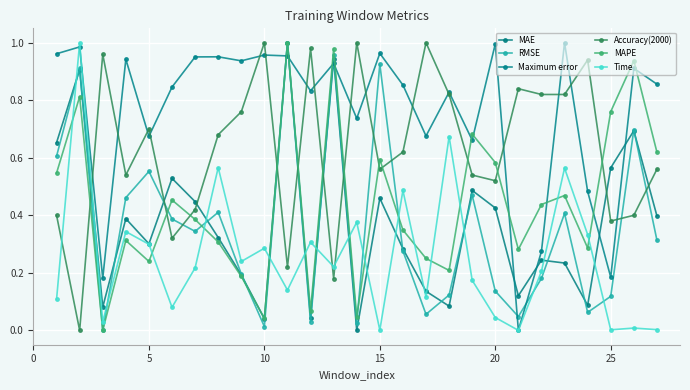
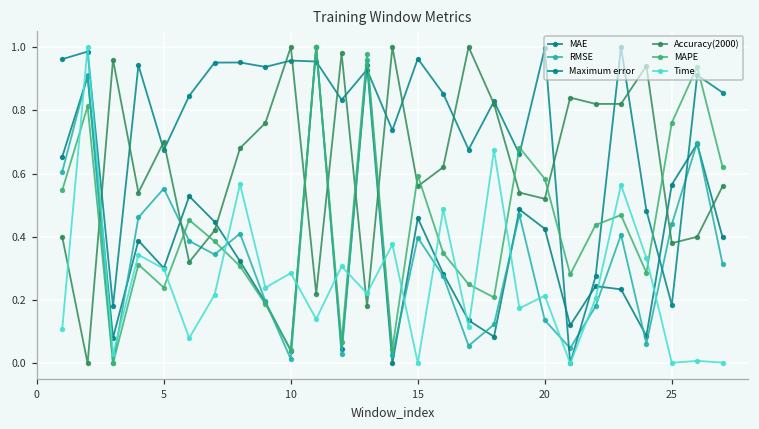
  {
    "RMSE": {
      "5": 0.55,
      "10": 0.01,
-     "15": 0.93,
+     "15": 0.40,
      "20": 0.14,
-     "25": 0.12
+     "25": 0.44
    },
    "Time": {
      "10": 0.29,
      "15": 0.00,
-     "20": 0.04,
+     "20": 0.21,
      "25": 0.00
    }
  }
